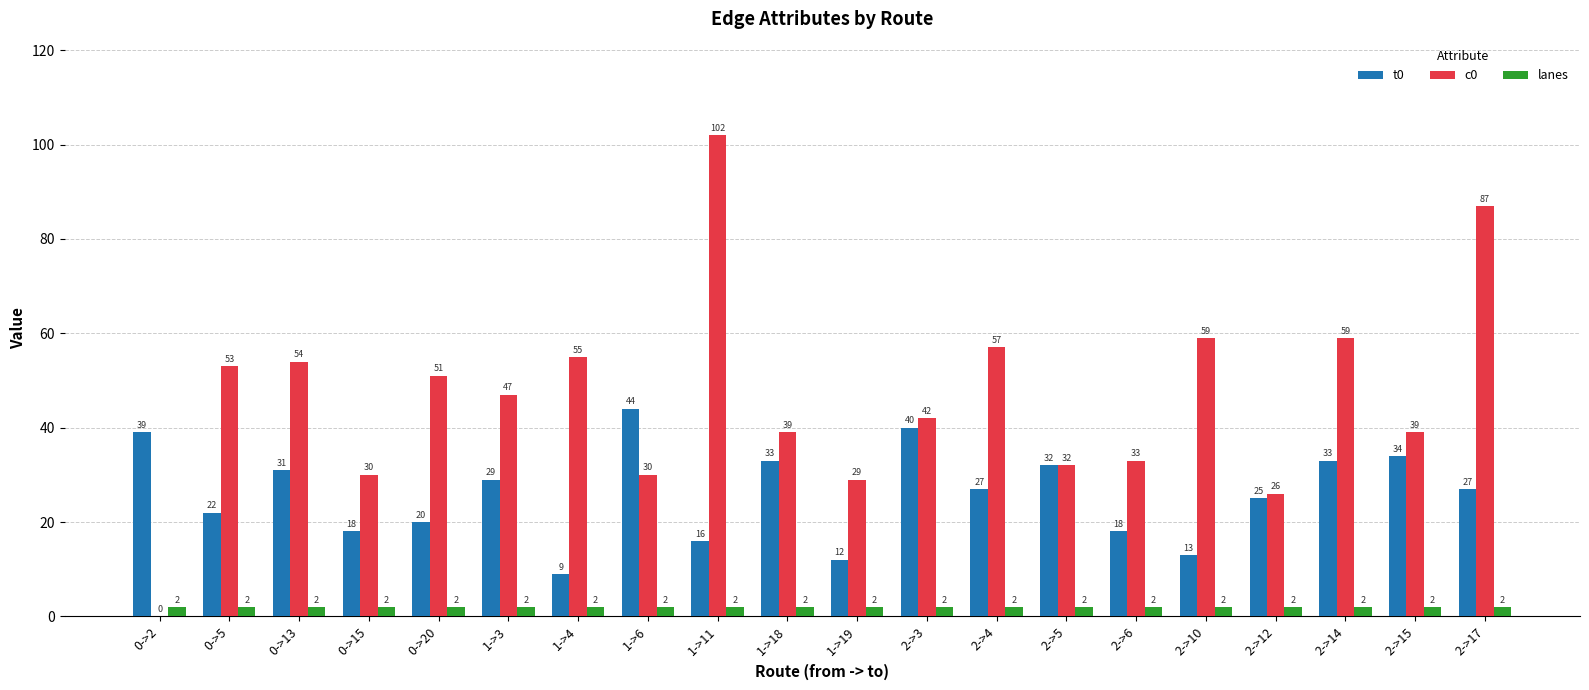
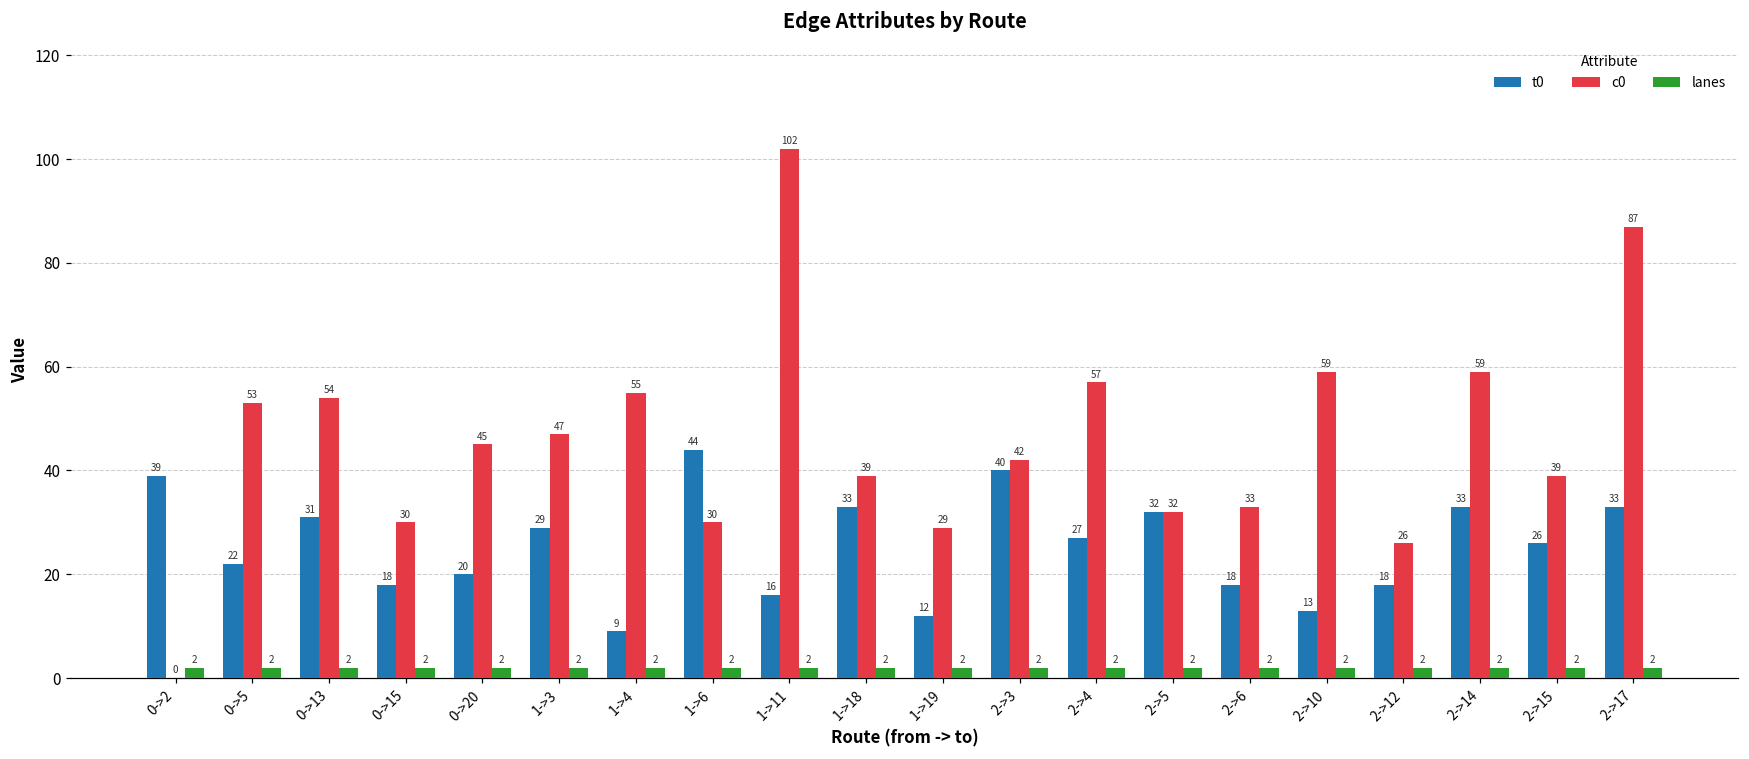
  {
    "t0": {
      "0->2": 39,
      "0->5": 22,
      "0->13": 31,
      "0->15": 18,
      "0->20": 20,
      "1->3": 29,
      "1->4": 9,
      "1->6": 44,
      "1->11": 16,
      "1->18": 33,
      "1->19": 12,
      "2->3": 40,
      "2->4": 27,
      "2->5": 32,
      "2->6": 18,
      "2->10": 13,
-     "2->12": 25,
+     "2->12": 18,
      "2->14": 33,
-     "2->15": 34,
-     "2->17": 27
+     "2->15": 26,
+     "2->17": 33
    },
    "c0": {
      "0->2": 0,
      "0->5": 53,
      "0->13": 54,
      "0->15": 30,
-     "0->20": 51,
+     "0->20": 45,
      "1->3": 47,
      "1->4": 55,
      "1->6": 30,
      "1->11": 102,
      "1->18": 39,
      "1->19": 29,
      "2->3": 42,
      "2->4": 57,
      "2->5": 32,
      "2->6": 33,
      "2->10": 59,
      "2->12": 26,
      "2->14": 59,
      "2->15": 39,
      "2->17": 87
    },
    "lanes": {
      "0->2": 2,
      "0->5": 2,
      "0->13": 2,
      "0->15": 2,
      "0->20": 2,
      "1->3": 2,
      "1->4": 2,
      "1->6": 2,
      "1->11": 2,
      "1->18": 2,
      "1->19": 2,
      "2->3": 2,
      "2->4": 2,
      "2->5": 2,
      "2->6": 2,
      "2->10": 2,
      "2->12": 2,
      "2->14": 2,
      "2->15": 2,
      "2->17": 2
    }
  }
